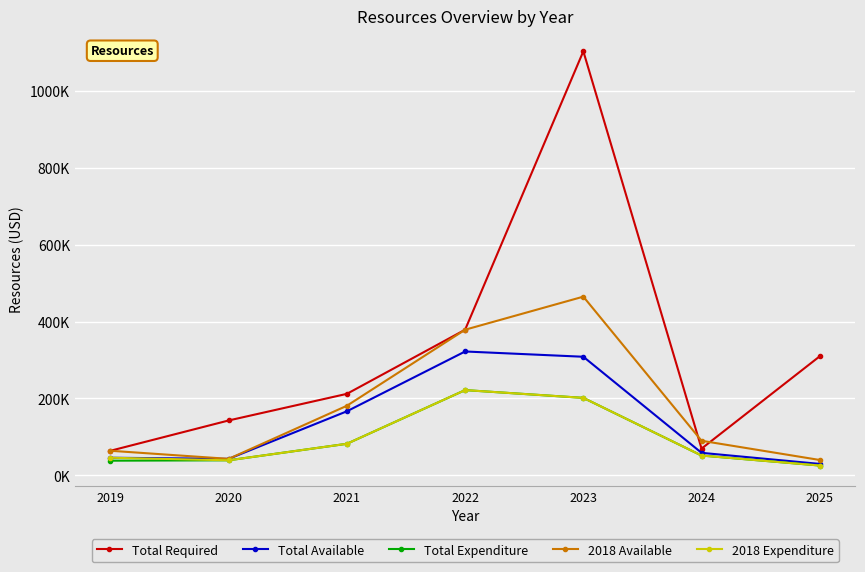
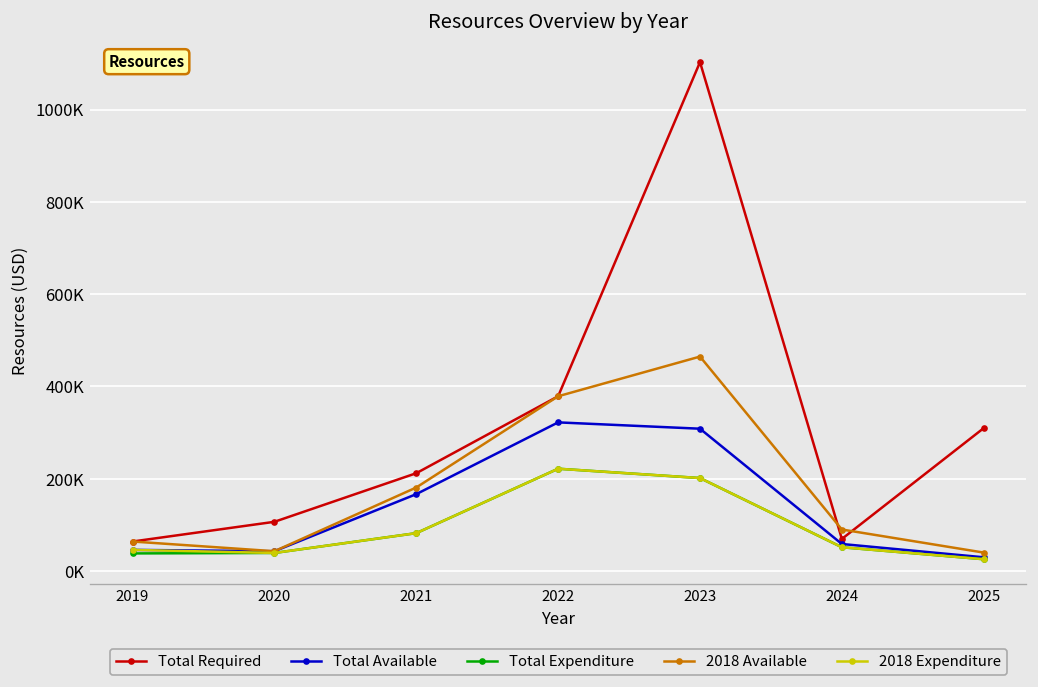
  {
    "Total Required": {
-     "2020": 140000,
+     "2020": 110000,
      "2021": 210000,
      "2023": 1100000,
      "2024": 70000,
      "2025": 310000
    },
    "Total Available": {
      "2021": 170000,
      "2022": 320000,
      "2023": 310000,
      "2024": 60000
    },
    "Total Expenditure": {
      "2019": 40000
    },
    "2018 Available": {
      "2021": 180000,
      "2023": 460000,
      "2024": 90000,
      "2025": 40000
    }
  }
